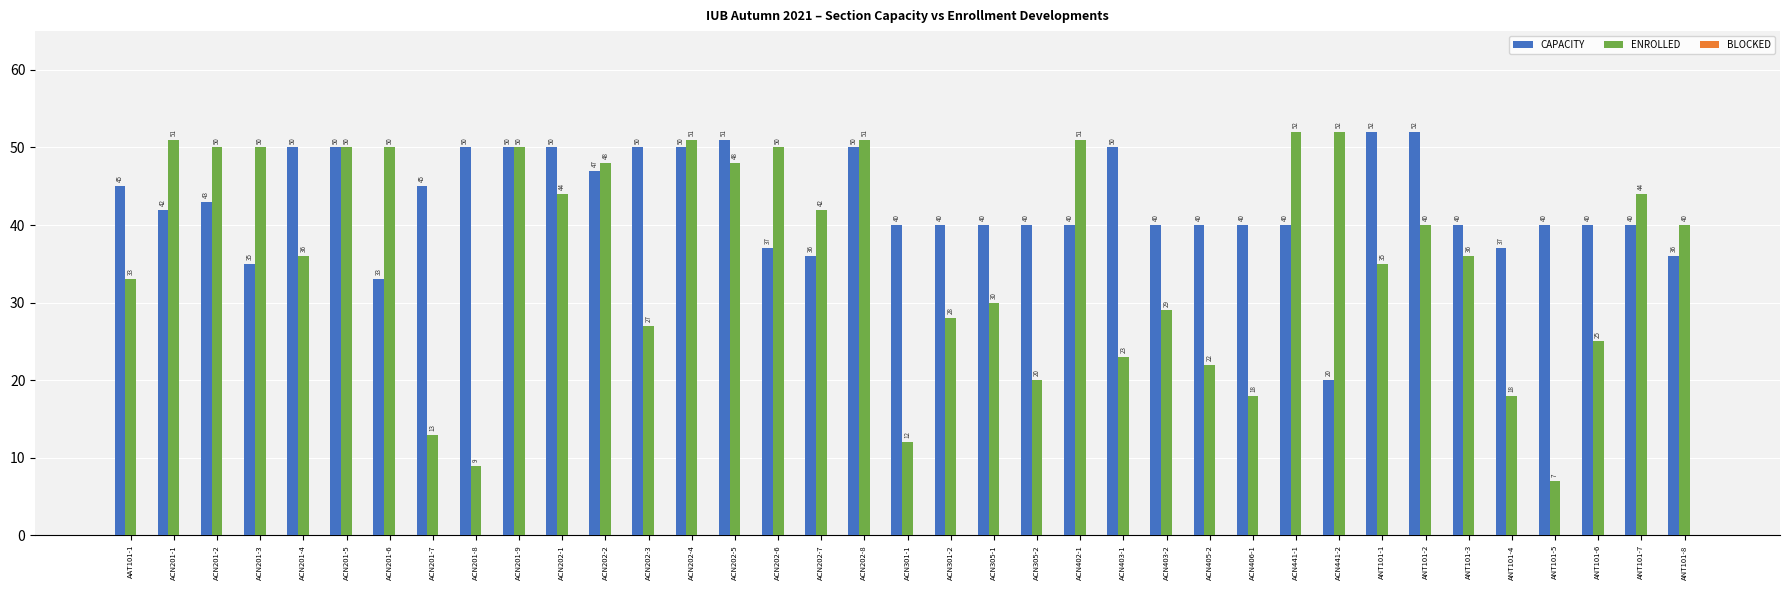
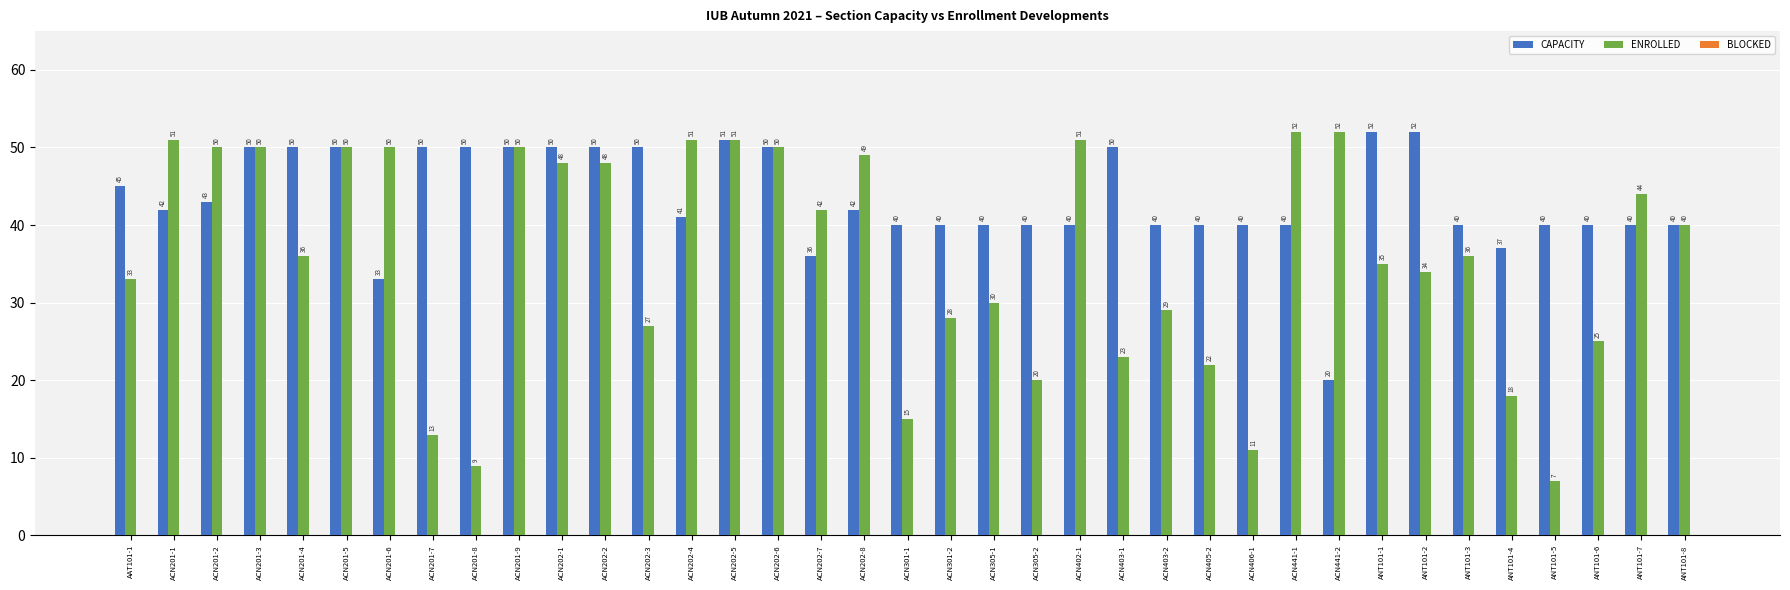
  {
    "CAPACITY": {
      "AAT101-1": 45,
      "ACN201-1": 42,
      "ACN201-2": 43,
-     "ACN201-3": 35,
+     "ACN201-3": 50,
      "ACN201-4": 50,
      "ACN201-5": 50,
      "ACN201-6": 33,
-     "ACN201-7": 45,
+     "ACN201-7": 50,
      "ACN201-8": 50,
      "ACN201-9": 50,
      "ACN202-1": 50,
-     "ACN202-2": 47,
+     "ACN202-2": 50,
      "ACN202-3": 50,
-     "ACN202-4": 50,
+     "ACN202-4": 41,
      "ACN202-5": 51,
-     "ACN202-6": 37,
+     "ACN202-6": 50,
      "ACN202-7": 36,
-     "ACN202-8": 50,
+     "ACN202-8": 42,
      "ACN301-1": 40,
      "ACN301-2": 40,
      "ACN305-1": 40,
      "ACN305-2": 40,
      "ACN402-1": 40,
      "ACN403-1": 50,
      "ACN403-2": 40,
      "ACN405-2": 40,
      "ACN406-1": 40,
      "ACN441-1": 40,
      "ACN441-2": 20,
      "ANT101-1": 52,
      "ANT101-2": 52,
      "ANT101-3": 40,
      "ANT101-4": 37,
      "ANT101-5": 40,
      "ANT101-6": 40,
      "ANT101-7": 40,
-     "ANT101-8": 36
+     "ANT101-8": 40
    },
    "ENROLLED": {
      "AAT101-1": 33,
      "ACN201-1": 51,
      "ACN201-2": 50,
      "ACN201-3": 50,
      "ACN201-4": 36,
      "ACN201-5": 50,
      "ACN201-6": 50,
      "ACN201-7": 13,
      "ACN201-8": 9,
      "ACN201-9": 50,
-     "ACN202-1": 44,
+     "ACN202-1": 48,
      "ACN202-2": 48,
      "ACN202-3": 27,
      "ACN202-4": 51,
-     "ACN202-5": 48,
+     "ACN202-5": 51,
      "ACN202-6": 50,
      "ACN202-7": 42,
-     "ACN202-8": 51,
-     "ACN301-1": 12,
+     "ACN202-8": 49,
+     "ACN301-1": 15,
      "ACN301-2": 28,
      "ACN305-1": 30,
      "ACN305-2": 20,
      "ACN402-1": 51,
      "ACN403-1": 23,
      "ACN403-2": 29,
      "ACN405-2": 22,
-     "ACN406-1": 18,
+     "ACN406-1": 11,
      "ACN441-1": 52,
      "ACN441-2": 52,
      "ANT101-1": 35,
-     "ANT101-2": 40,
+     "ANT101-2": 34,
      "ANT101-3": 36,
      "ANT101-4": 18,
      "ANT101-5": 7,
      "ANT101-6": 25,
      "ANT101-7": 44,
      "ANT101-8": 40
    },
    "BLOCKED": {
      "AAT101-1": 0,
      "ACN201-1": 0,
      "ACN201-2": 0,
      "ACN201-3": 0,
      "ACN201-4": 0,
      "ACN201-5": 0,
      "ACN201-6": 0,
      "ACN201-7": 0,
      "ACN201-8": 0,
      "ACN201-9": 0,
      "ACN202-1": 0,
      "ACN202-2": 0,
      "ACN202-3": 0,
      "ACN202-4": 0,
      "ACN202-5": 0,
      "ACN202-6": 0,
      "ACN202-7": 0,
      "ACN202-8": 0,
      "ACN301-1": 0,
      "ACN301-2": 0,
      "ACN305-1": 0,
      "ACN305-2": 0,
      "ACN402-1": 0,
      "ACN403-1": 0,
      "ACN403-2": 0,
      "ACN405-2": 0,
      "ACN406-1": 0,
      "ACN441-1": 0,
      "ACN441-2": 0,
      "ANT101-1": 0,
      "ANT101-2": 0,
      "ANT101-3": 0,
      "ANT101-4": 0,
      "ANT101-5": 0,
      "ANT101-6": 0,
      "ANT101-7": 0,
      "ANT101-8": 0
    }
  }
